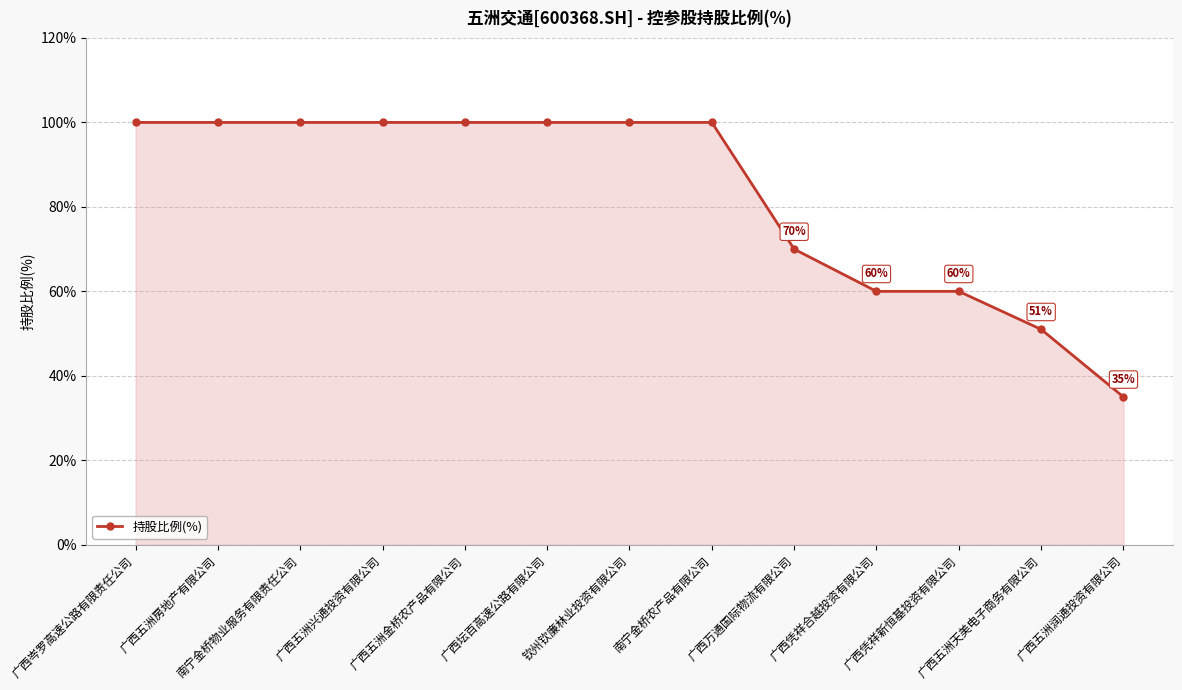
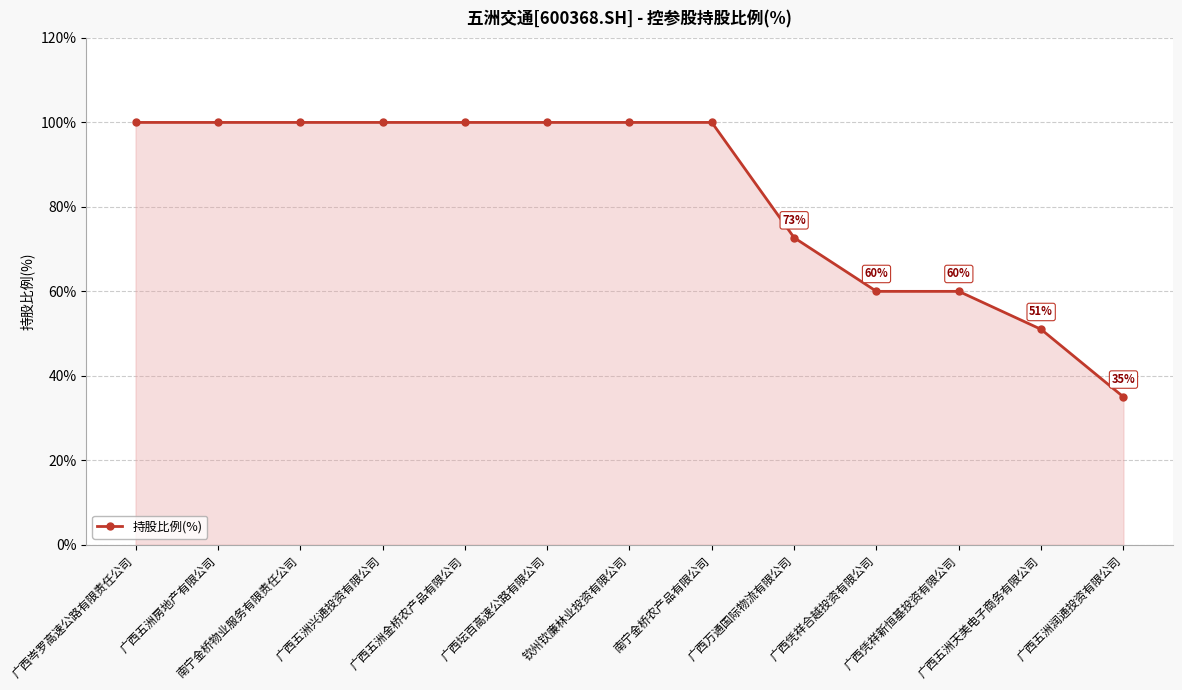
  {
-   "广西万通国际物流有限公司": "70%"
+   "广西万通国际物流有限公司": "73%"
  }
